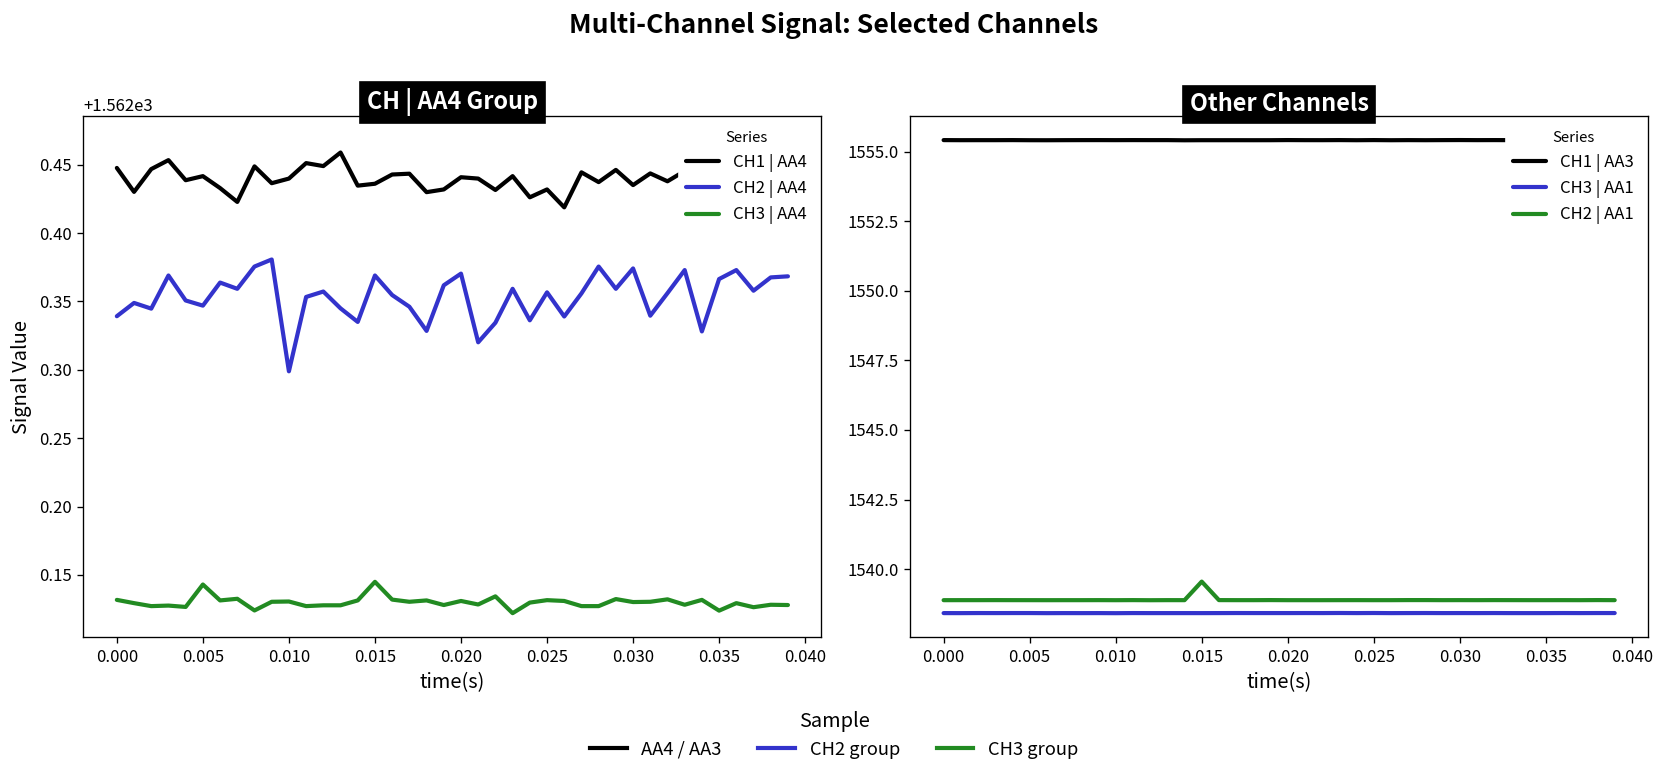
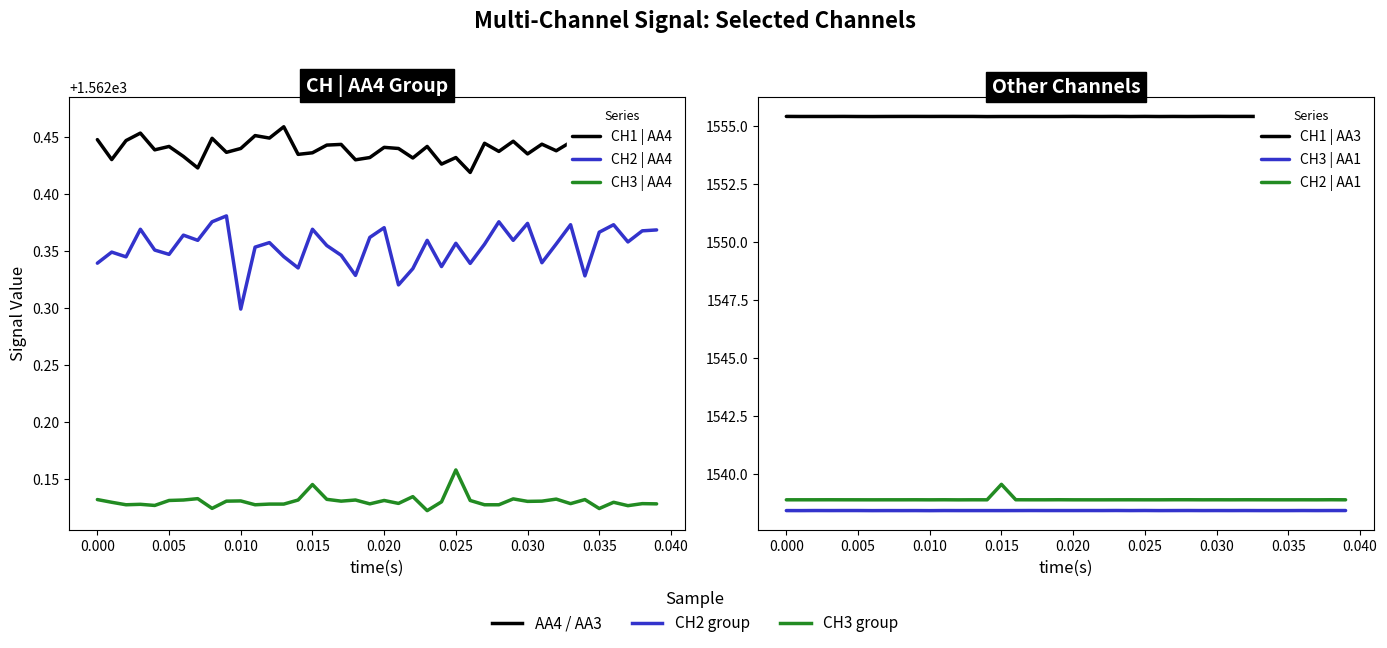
  {
    "CH | AA4 Group": {
      "CH1 | AA4": {
        "0.000": 1562.448,
        "0.005": 1562.442,
        "0.010": 1562.440,
        "0.015": 1562.436,
        "0.020": 1562.441,
        "0.025": 1562.432,
        "0.030": 1562.435
      },
      "CH2 | AA4": {
        "0.000": 1562.339,
        "0.005": 1562.347,
        "0.010": 1562.299,
        "0.015": 1562.369,
        "0.020": 1562.370,
        "0.025": 1562.357,
        "0.030": 1562.374,
        "0.035": 1562.366
      },
      "CH3 | AA4": {
        "0.000": 1562.132,
-       "0.005": 1562.143,
+       "0.005": 1562.131,
        "0.010": 1562.131,
        "0.015": 1562.145,
        "0.020": 1562.131,
-       "0.025": 1562.131,
+       "0.025": 1562.158,
        "0.030": 1562.130,
        "0.035": 1562.124
      }
    },
    "Other Channels": {
      "CH1 | AA3": {
        "0.000": 1555.4,
        "0.005": 1555.4,
        "0.010": 1555.4,
        "0.015": 1555.4,
        "0.020": 1555.4,
        "0.025": 1555.4,
        "0.030": 1555.4
      },
      "CH3 | AA1": {
        "0.000": 1538.4,
        "0.005": 1538.4,
        "0.010": 1538.4,
        "0.015": 1538.4,
        "0.020": 1538.4,
        "0.025": 1538.4,
        "0.030": 1538.4,
        "0.035": 1538.4
      },
      "CH2 | AA1": {
        "0.000": 1538.9,
        "0.005": 1538.9,
        "0.010": 1538.9,
        "0.015": 1539.5,
        "0.020": 1538.9,
        "0.025": 1538.9,
        "0.030": 1538.9,
        "0.035": 1538.9
      }
    }
  }
